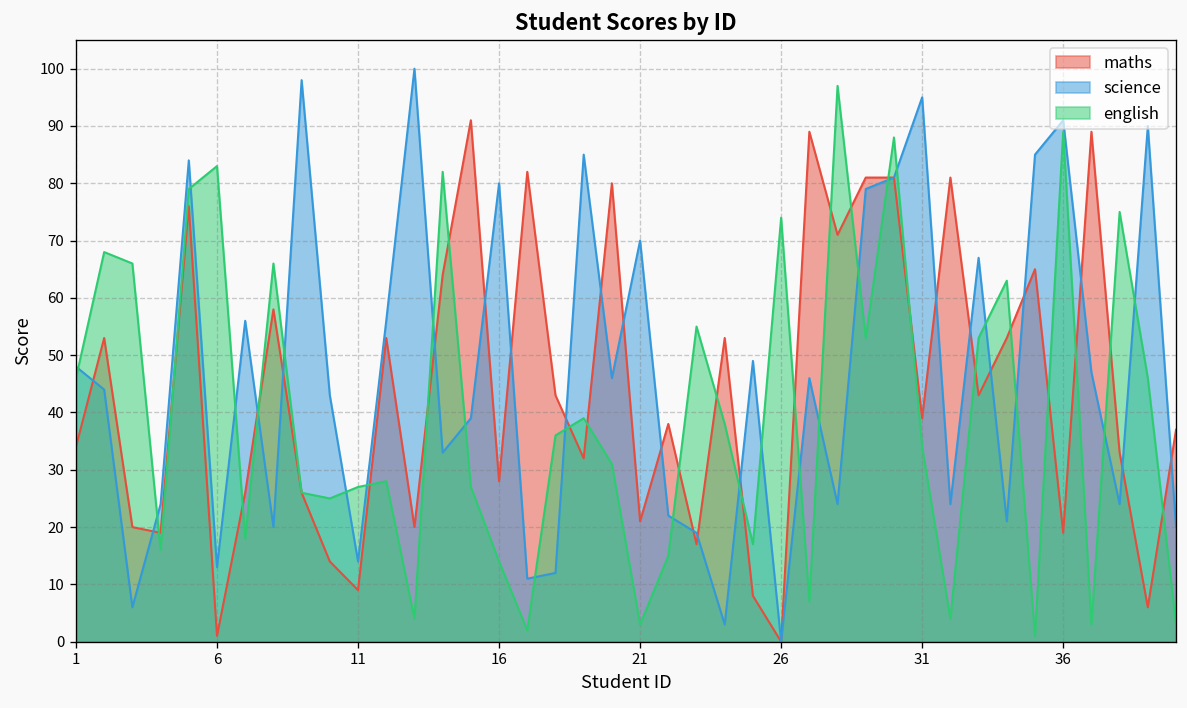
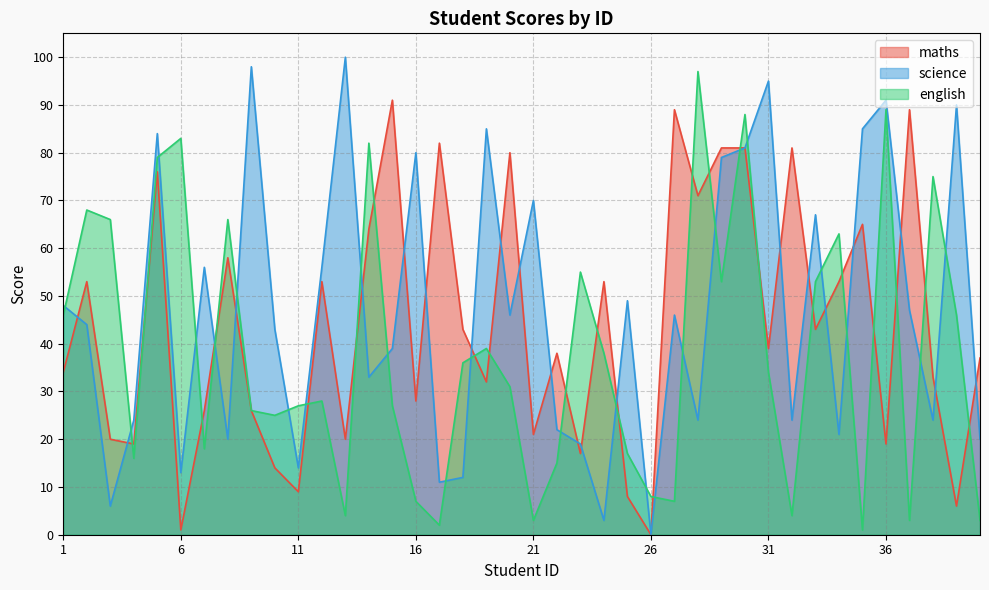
  {
    "maths": {
      "1": 34,
      "6": 1,
      "11": 9,
      "16": 28,
      "21": 21,
      "31": 39,
      "36": 19
    },
    "science": {
      "1": 48,
      "6": 13,
      "11": 14,
      "16": 80,
      "21": 70,
      "31": 95
    },
    "english": {
      "1": 46,
      "6": 83,
      "11": 27,
-     "16": 14,
+     "16": 7,
      "21": 3,
-     "26": 74,
+     "26": 8,
      "31": 34,
      "36": 89
    }
  }
